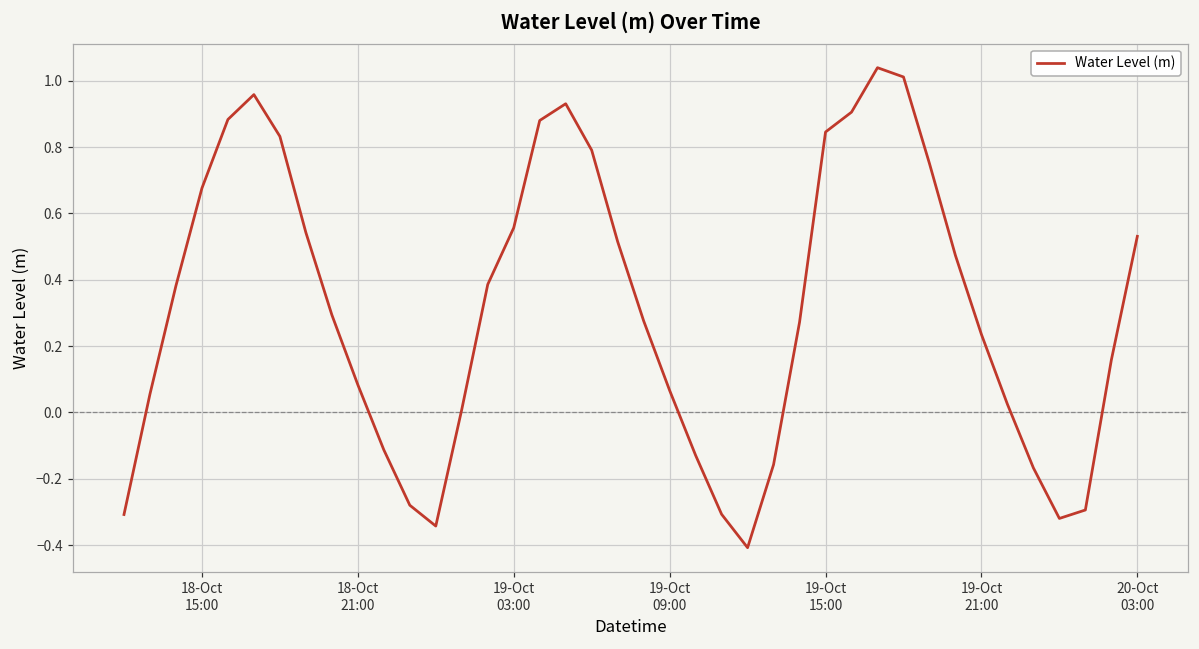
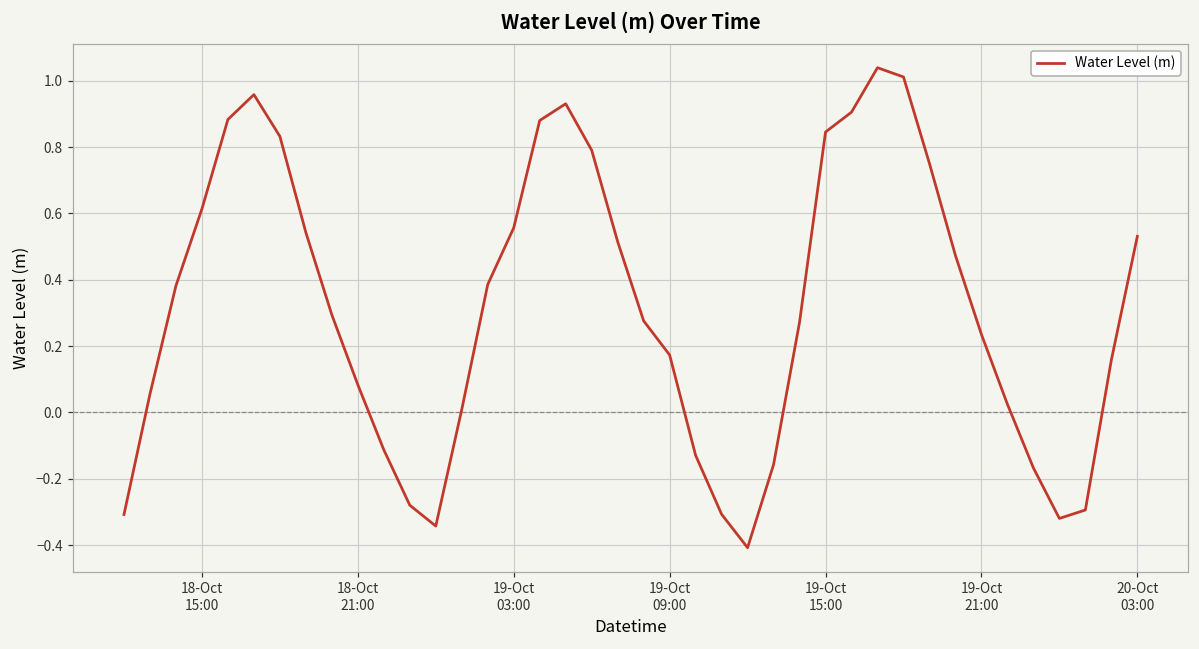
  {
-   "18-Oct 15:00": 0.68,
+   "18-Oct 15:00": 0.61,
    "18-Oct 21:00": 0.08,
    "19-Oct 03:00": 0.56,
-   "19-Oct 09:00": 0.07,
+   "19-Oct 09:00": 0.17,
    "19-Oct 15:00": 0.85,
    "19-Oct 21:00": 0.24,
    "20-Oct 03:00": 0.53
  }
